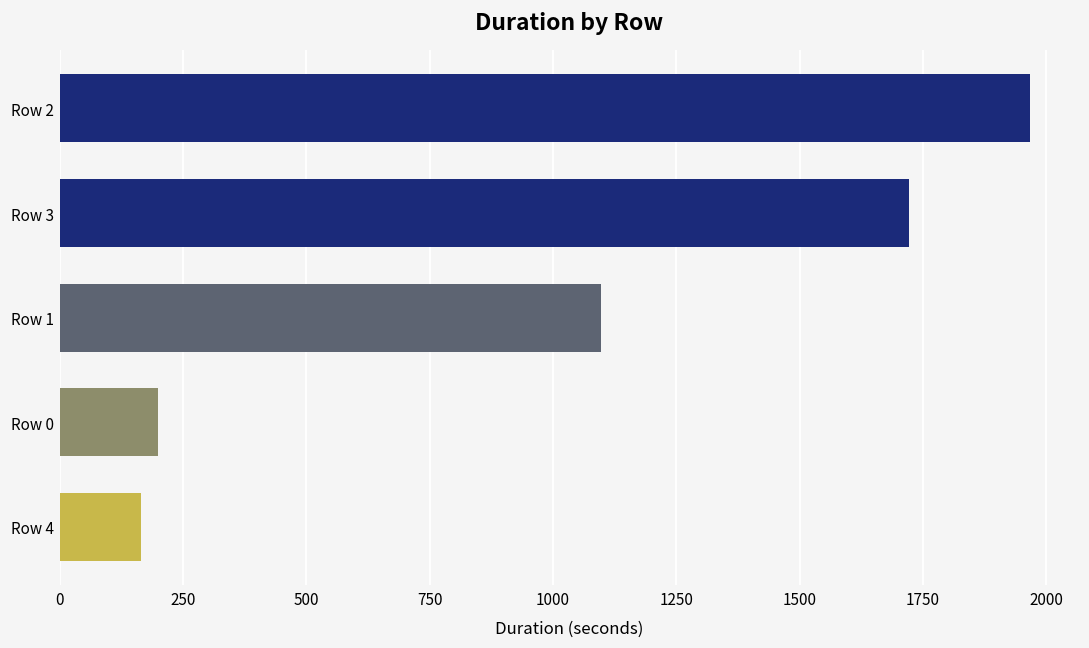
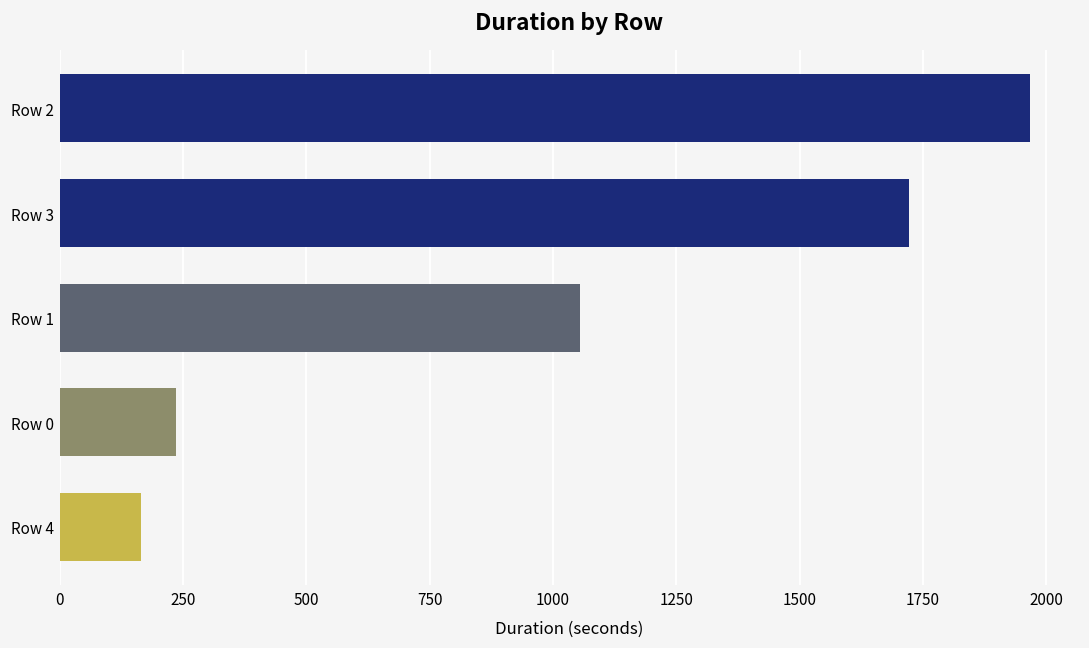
  {
    "Row 2": 1970,
    "Row 3": 1720,
-   "Row 1": 1100,
-   "Row 0": 200,
+   "Row 1": 1050,
+   "Row 0": 240,
    "Row 4": 170
  }
